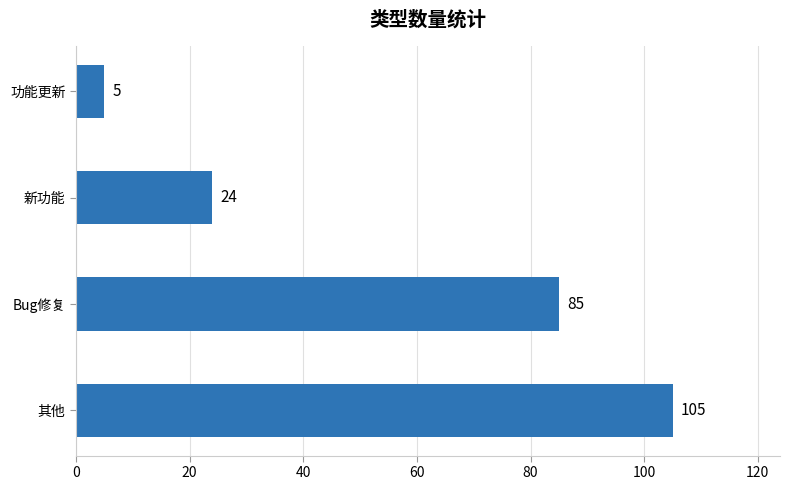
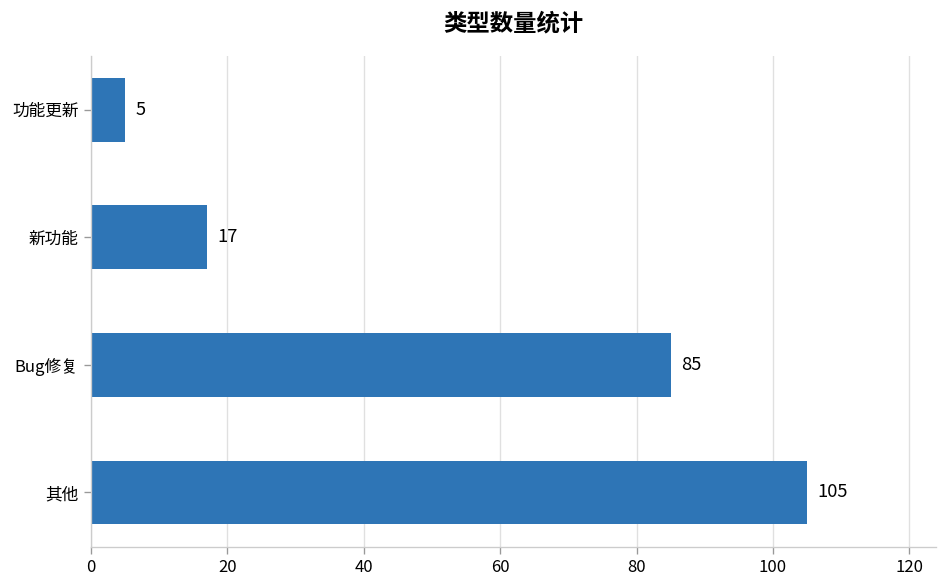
  {
    "功能更新": 5,
-   "新功能": 24,
+   "新功能": 17,
    "Bug修复": 85,
    "其他": 105
  }
